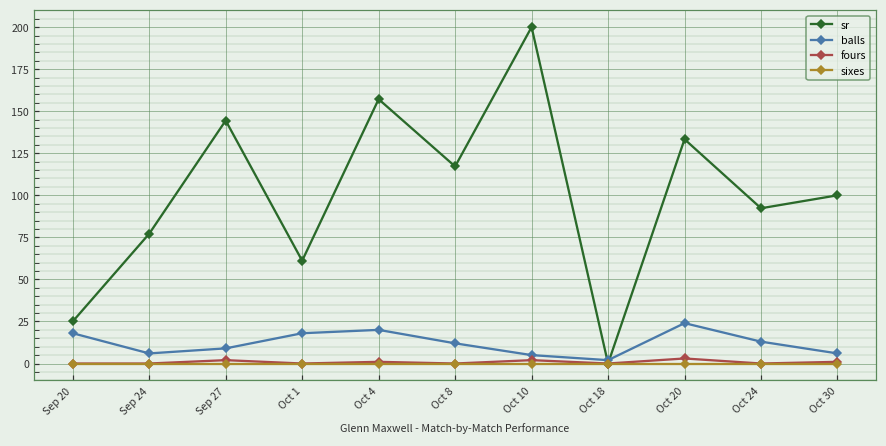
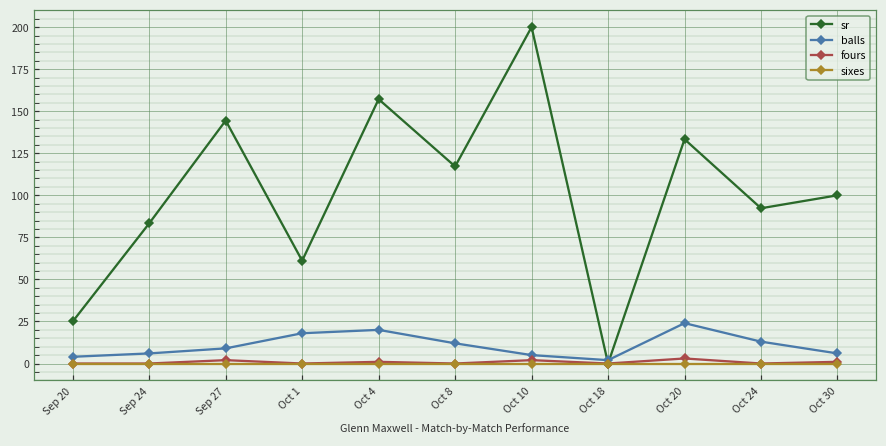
  {
    "sr": {
      "Sep 20": 25,
-     "Sep 24": 77,
+     "Sep 24": 83,
      "Sep 27": 144,
      "Oct 1": 61,
      "Oct 4": 157,
      "Oct 8": 117,
      "Oct 10": 200,
      "Oct 20": 133,
      "Oct 24": 92,
      "Oct 30": 100
    },
    "balls": {
-     "Sep 20": 18,
+     "Sep 20": 4,
      "Sep 24": 6,
      "Sep 27": 9,
      "Oct 1": 18,
      "Oct 4": 20,
      "Oct 8": 12,
      "Oct 10": 5,
      "Oct 18": 2,
      "Oct 20": 24,
      "Oct 24": 13,
      "Oct 30": 6
    },
    "fours": {
      "Sep 27": 2,
      "Oct 10": 2,
      "Oct 20": 3
    },
    "sixes": {
      "Sep 27": 0,
      "Oct 10": 0,
      "Oct 20": 0
    }
  }
